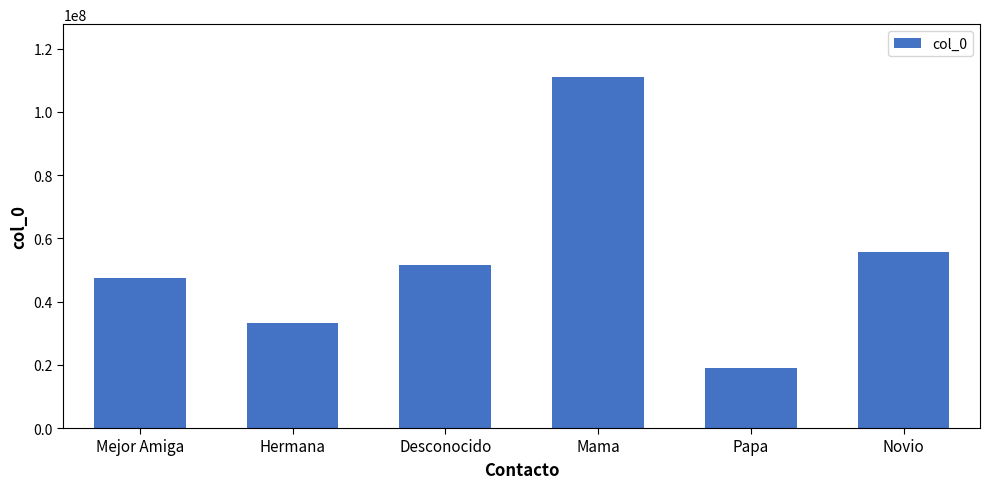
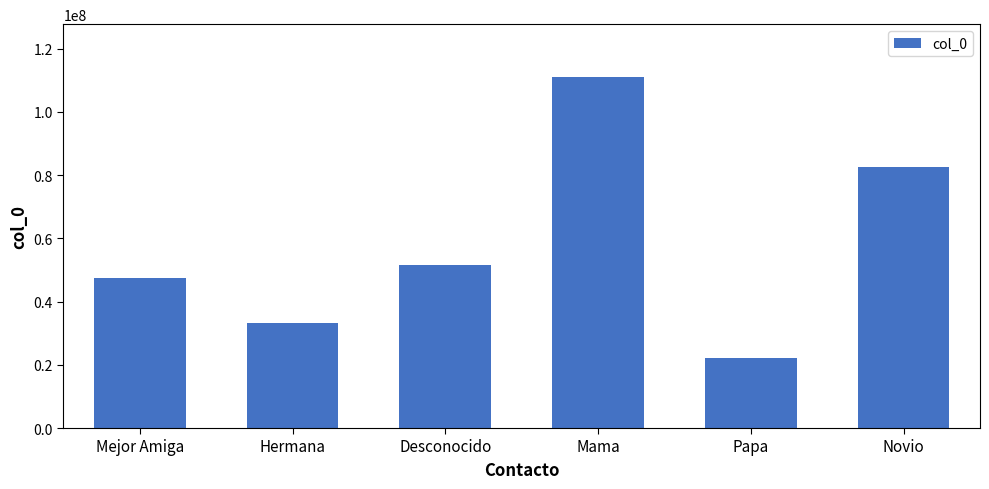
  {
    "Mejor Amiga": 48000000,
    "Hermana": 33000000,
    "Desconocido": 52000000,
    "Mama": 111000000,
-   "Papa": 19000000,
-   "Novio": 56000000
+   "Papa": 22000000,
+   "Novio": 83000000
  }
